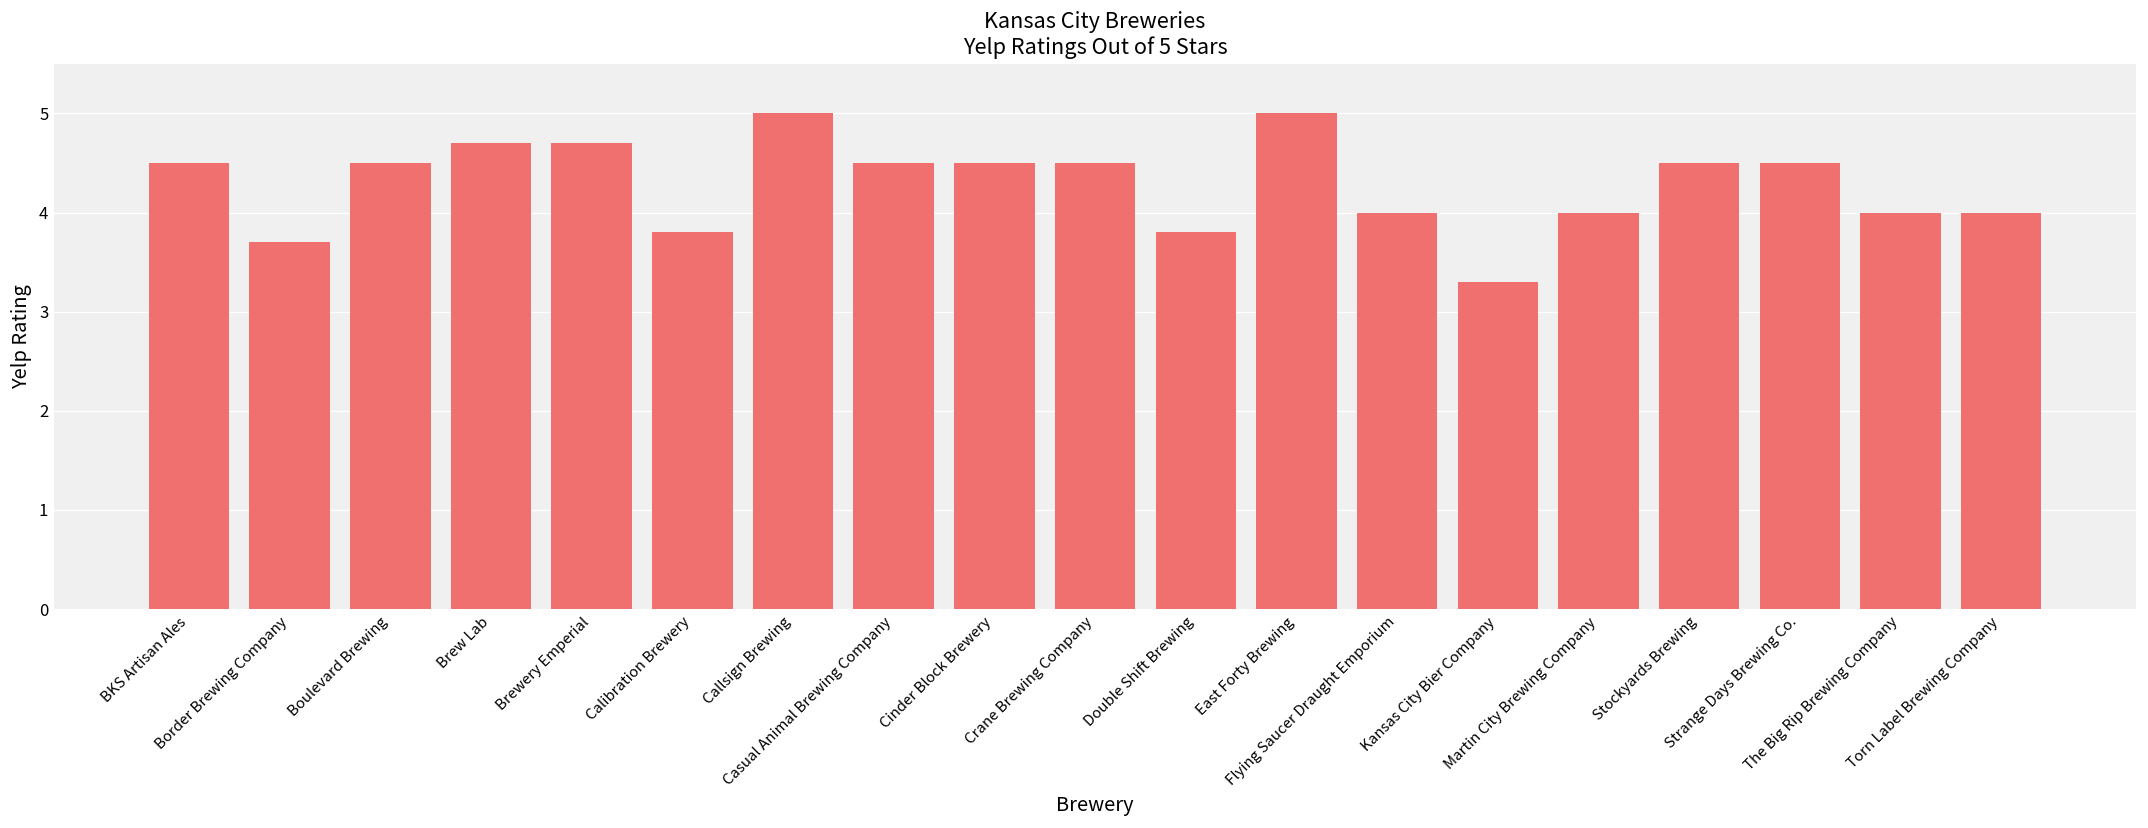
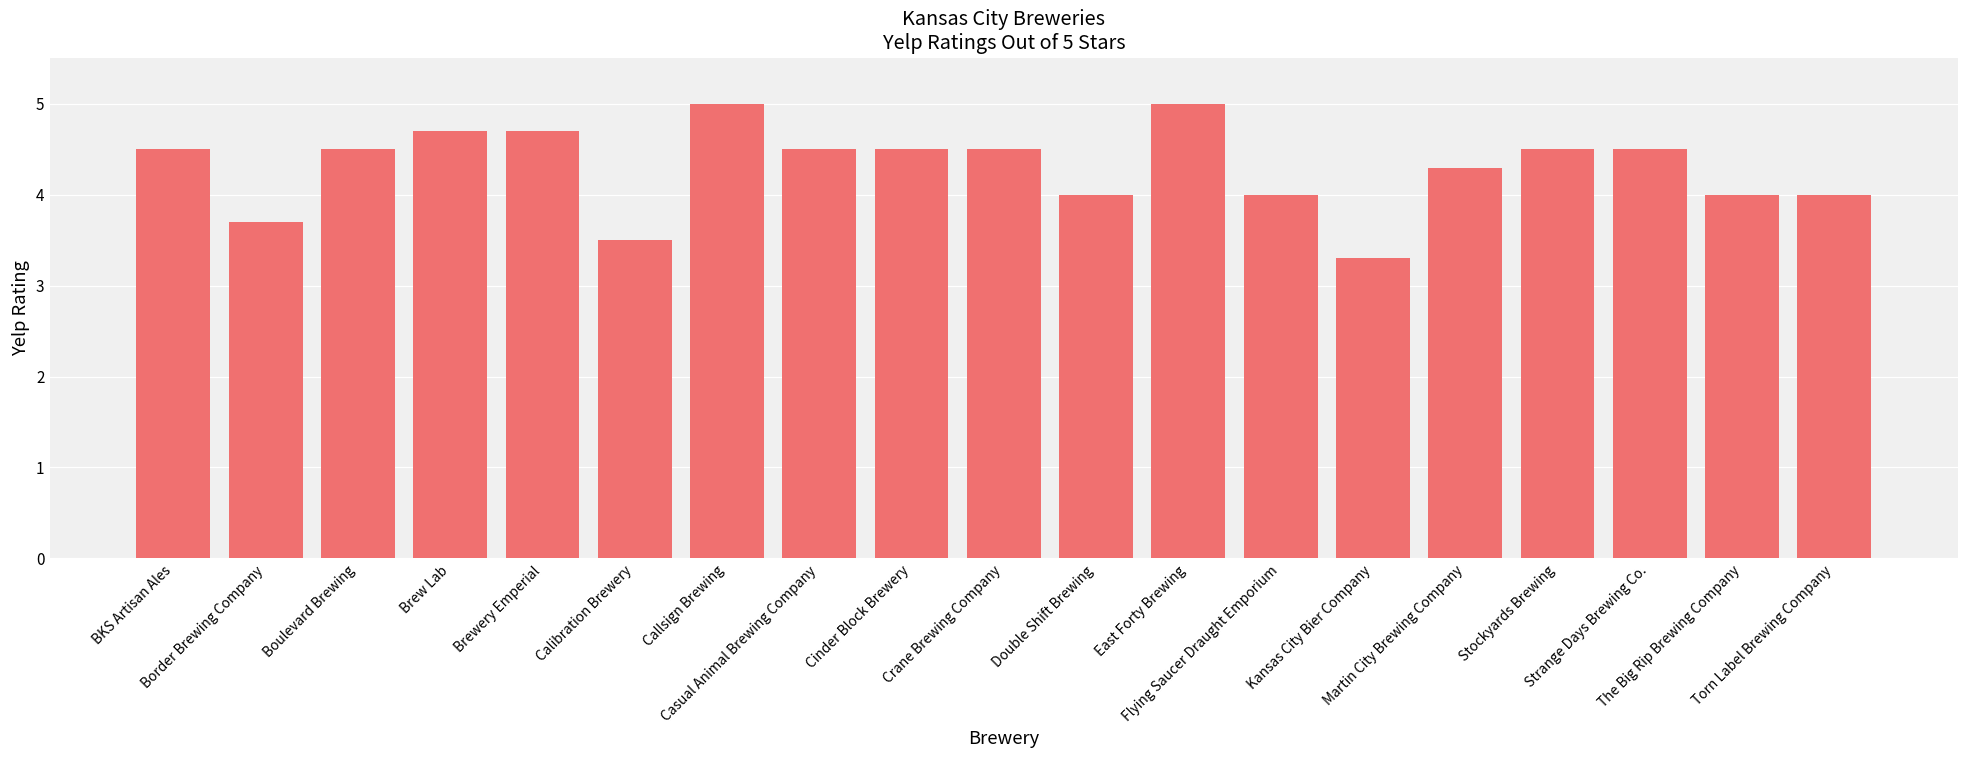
  {
    "BKS Artisan Ales": 4.5,
    "Border Brewing Company": 3.7,
    "Boulevard Brewing": 4.5,
    "Brew Lab": 4.7,
    "Brewery Emperial": 4.7,
-   "Calibration Brewery": 3.8,
+   "Calibration Brewery": 3.5,
    "Callsign Brewing": 5.0,
    "Casual Animal Brewing Company": 4.5,
    "Cinder Block Brewery": 4.5,
    "Crane Brewing Company": 4.5,
-   "Double Shift Brewing": 3.8,
+   "Double Shift Brewing": 4.0,
    "East Forty Brewing": 5.0,
    "Flying Saucer Draught Emporium": 4.0,
    "Kansas City Bier Company": 3.3,
-   "Martin City Brewing Company": 4.0,
+   "Martin City Brewing Company": 4.3,
    "Stockyards Brewing": 4.5,
    "Strange Days Brewing Co.": 4.5,
    "The Big Rip Brewing Company": 4.0,
    "Torn Label Brewing Company": 4.0
  }
